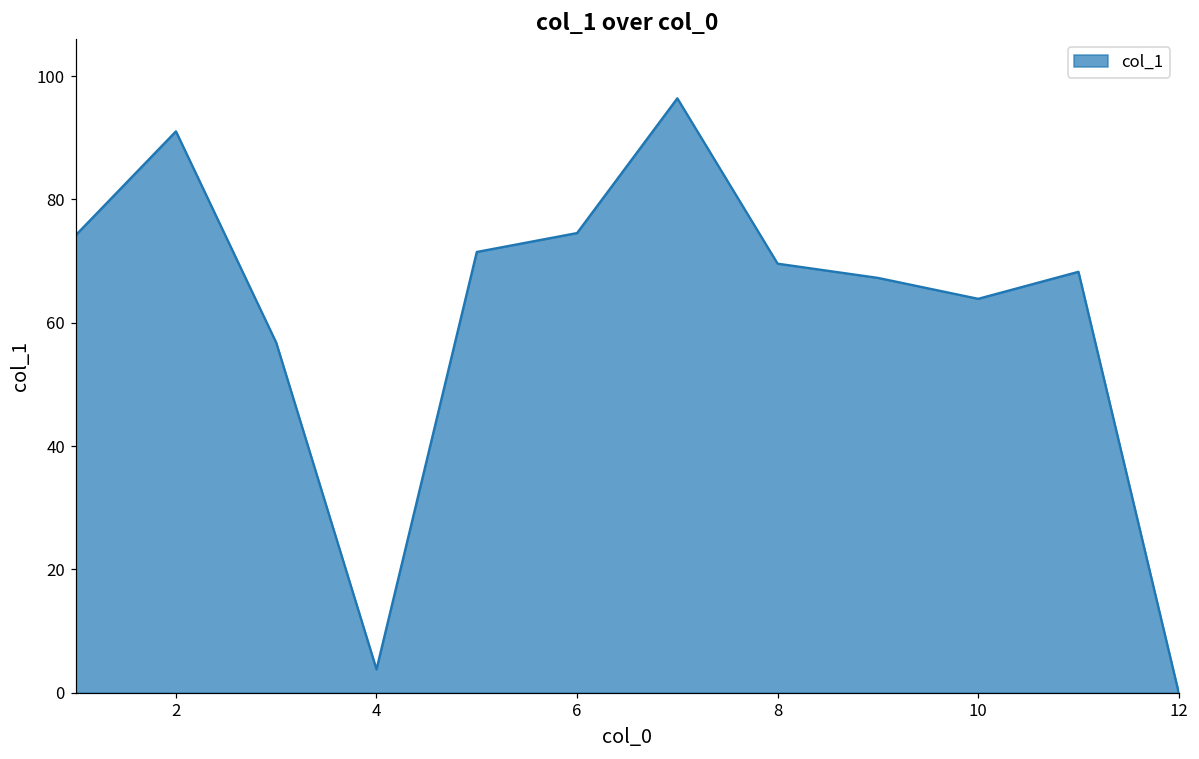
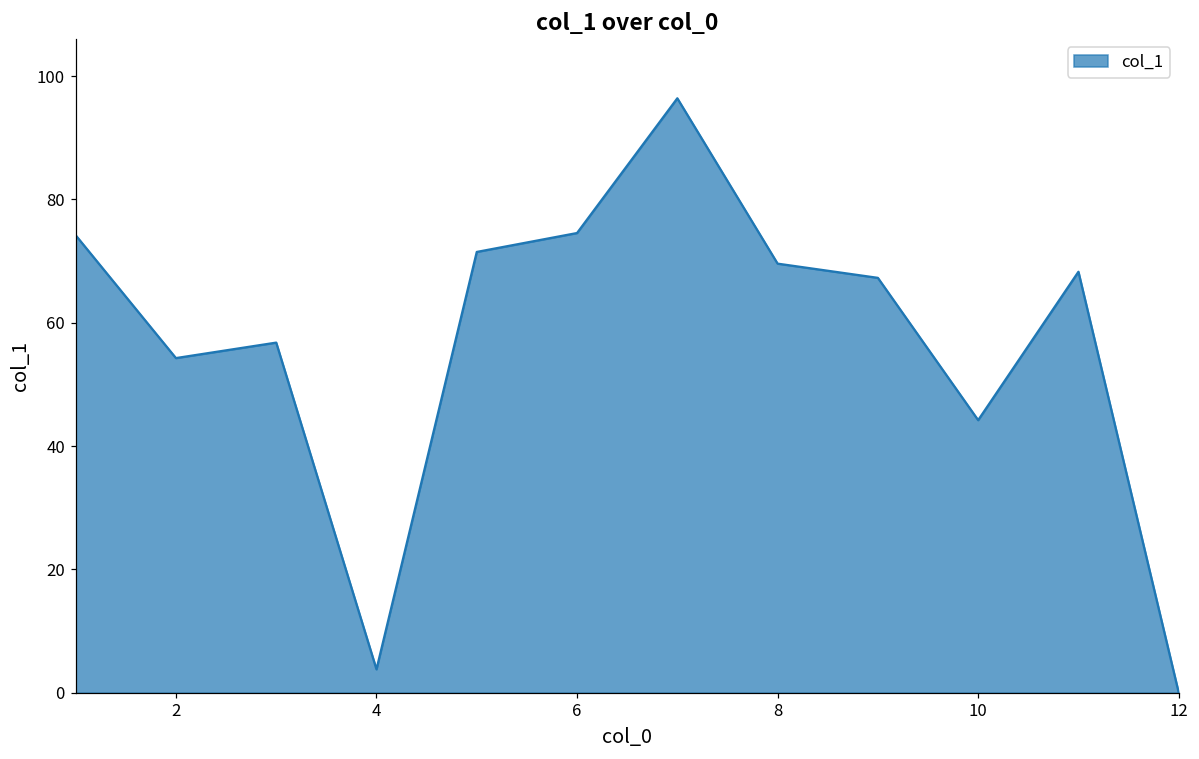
  {
-   "2": 91,
+   "2": 54,
    "4": 4,
    "6": 75,
    "8": 70,
-   "10": 64,
+   "10": 44,
    "12": 0
  }
